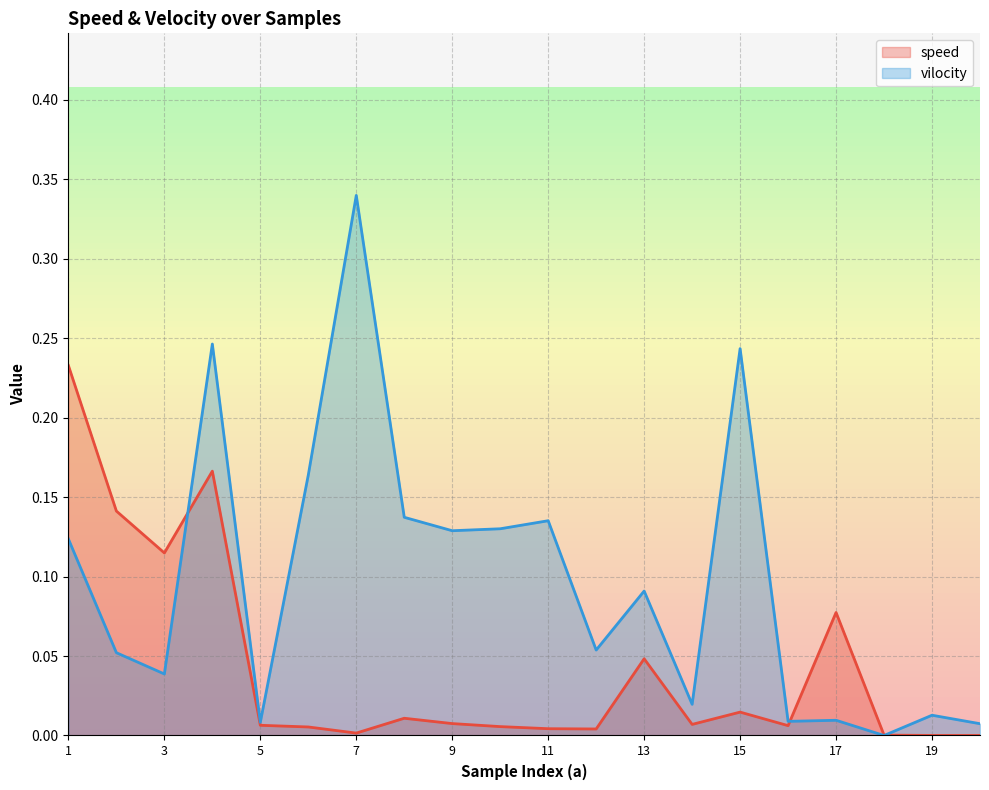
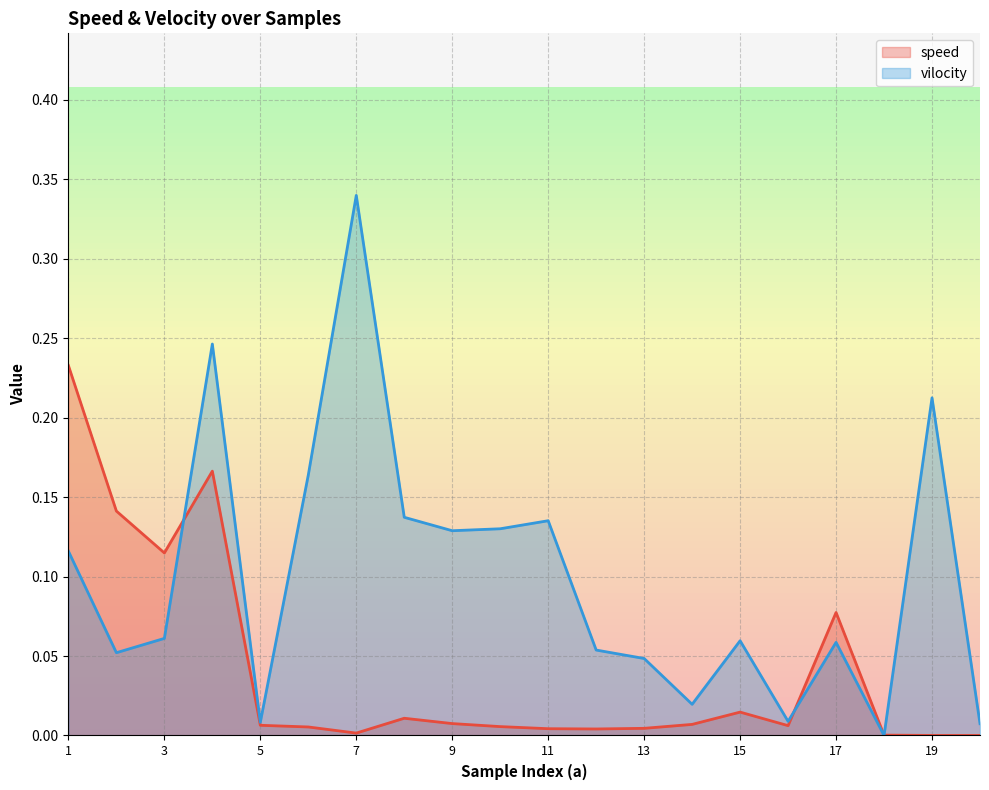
  {
    "speed": {
      "1": 0.233,
      "3": 0.115,
      "5": 0.006,
      "7": 0.002,
      "9": 0.007,
      "11": 0.004,
-     "13": 0.048,
+     "13": 0.005,
      "15": 0.015,
      "17": 0.077,
      "19": 0.000
    },
    "vilocity": {
-     "1": 0.124,
-     "3": 0.039,
+     "1": 0.116,
+     "3": 0.061,
      "5": 0.008,
      "7": 0.340,
      "9": 0.129,
      "11": 0.135,
-     "13": 0.091,
-     "15": 0.243,
-     "17": 0.010,
-     "19": 0.013
+     "13": 0.048,
+     "15": 0.060,
+     "17": 0.059,
+     "19": 0.212
    }
  }
